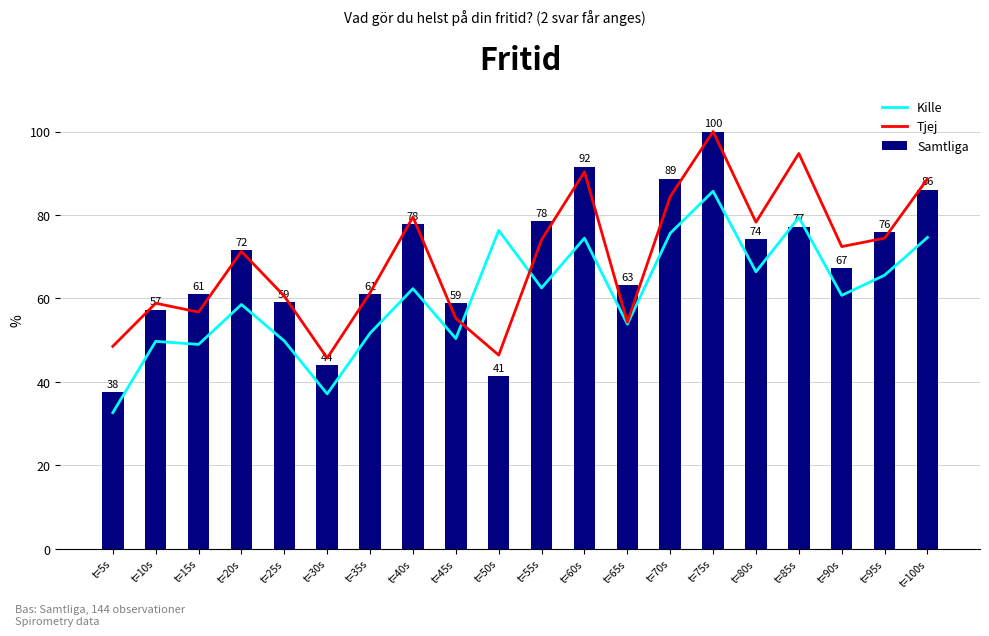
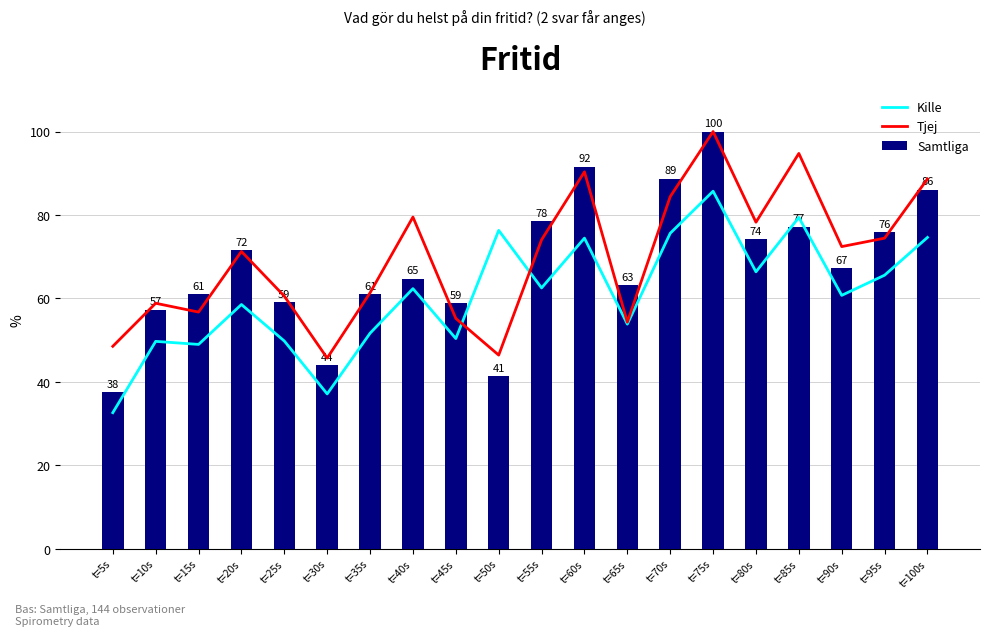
  {
    "Kille": {
      "t=5s": 33,
      "t=10s": 50,
      "t=15s": 49,
      "t=20s": 59,
      "t=25s": 50,
      "t=30s": 37,
      "t=35s": 52,
      "t=40s": 62,
      "t=45s": 50,
      "t=50s": 76,
      "t=55s": 63,
      "t=60s": 74,
      "t=70s": 76,
      "t=75s": 86,
      "t=80s": 66,
      "t=90s": 61,
      "t=95s": 66,
      "t=100s": 75
    },
    "Samtliga": {
      "t=5s": 38,
      "t=15s": 61,
      "t=20s": 72,
-     "t=40s": 78,
+     "t=40s": 65,
      "t=45s": 59,
      "t=50s": 41,
      "t=55s": 78,
      "t=60s": 92,
      "t=65s": 63,
      "t=70s": 89,
      "t=75s": 100,
      "t=80s": 74,
      "t=90s": 67,
      "t=95s": 76
    },
    "Tjej": {
      "t=35s": 61,
      "t=75s": 100
    }
  }
